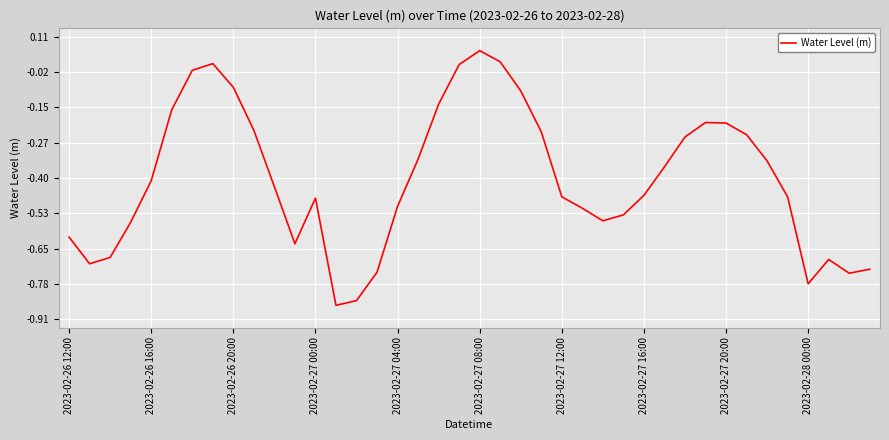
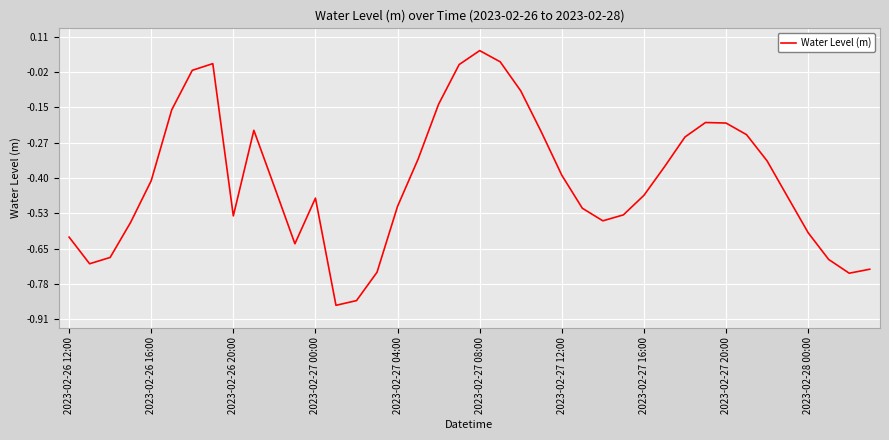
  {
    "2023-02-26 12:00": -0.61,
    "2023-02-26 16:00": -0.41,
-   "2023-02-26 20:00": -0.08,
+   "2023-02-26 20:00": -0.54,
    "2023-02-27 00:00": -0.47,
    "2023-02-27 04:00": -0.50,
    "2023-02-27 08:00": 0.06,
-   "2023-02-27 12:00": -0.47,
+   "2023-02-27 12:00": -0.39,
    "2023-02-27 16:00": -0.46,
    "2023-02-27 20:00": -0.20,
-   "2023-02-28 00:00": -0.78
+   "2023-02-28 00:00": -0.60
  }
